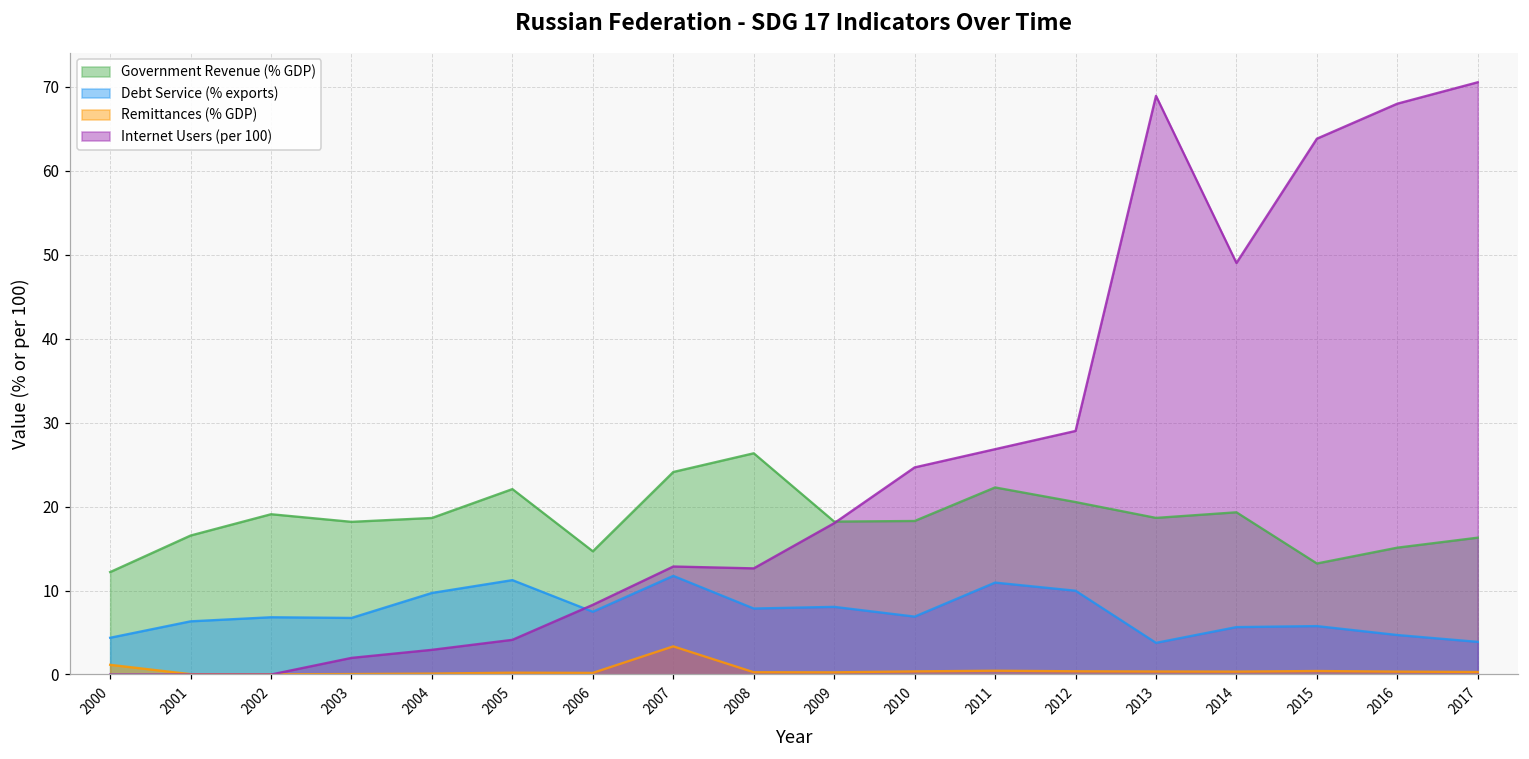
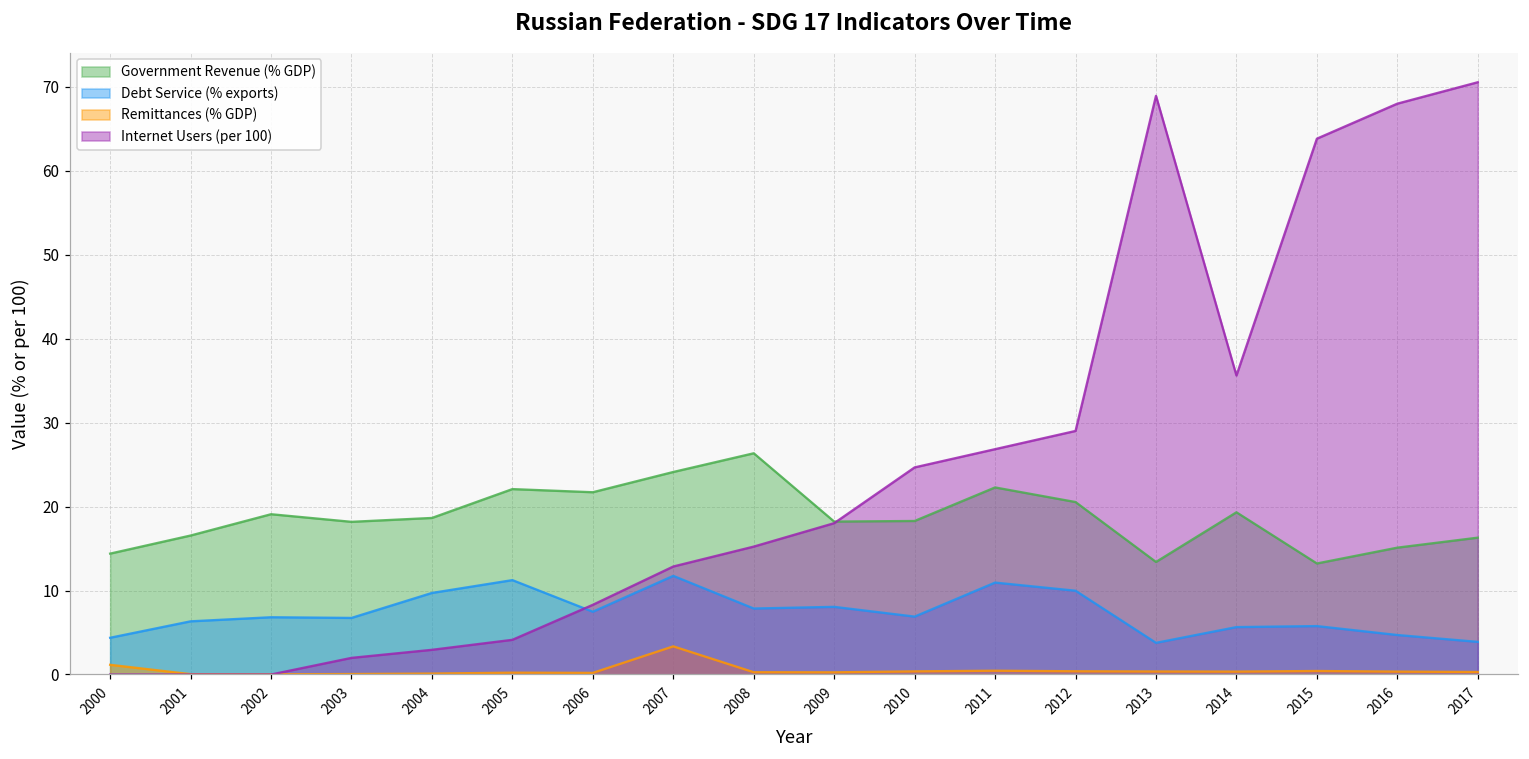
  {
    "Government Revenue (% GDP)": {
-     "2000": 12,
+     "2000": 14,
      "2001": 17,
      "2002": 19,
      "2003": 18,
      "2004": 19,
      "2005": 22,
-     "2006": 15,
+     "2006": 22,
      "2007": 24,
      "2008": 26,
      "2010": 18,
      "2011": 22,
      "2012": 21,
-     "2013": 19,
+     "2013": 13,
      "2014": 19,
      "2015": 13,
      "2016": 15,
      "2017": 16
    },
    "Debt Service (% exports)": {
      "2000": 4,
      "2001": 6,
      "2002": 7,
      "2003": 7,
      "2004": 10,
      "2005": 11,
      "2006": 7,
      "2007": 12,
      "2008": 8,
      "2009": 8,
      "2010": 7,
      "2011": 11,
      "2012": 10,
      "2013": 4,
      "2014": 6,
      "2015": 6,
      "2016": 5,
      "2017": 4
    },
    "Remittances (% GDP)": {
      "2000": 1,
      "2003": 0,
      "2004": 0,
      "2005": 0,
      "2006": 0,
      "2007": 3,
      "2008": 0,
      "2009": 0,
      "2010": 0,
      "2011": 0,
      "2012": 0,
      "2013": 0,
      "2014": 0,
      "2015": 0,
      "2016": 0,
      "2017": 0
    },
    "Internet Users (per 100)": {
      "2000": 0,
      "2003": 2,
      "2004": 3,
      "2005": 4,
      "2006": 8,
      "2007": 13,
-     "2008": 13,
+     "2008": 15,
      "2010": 25,
      "2011": 27,
      "2012": 29,
      "2013": 69,
-     "2014": 49,
+     "2014": 36,
      "2015": 64,
      "2016": 68,
      "2017": 71
    }
  }
